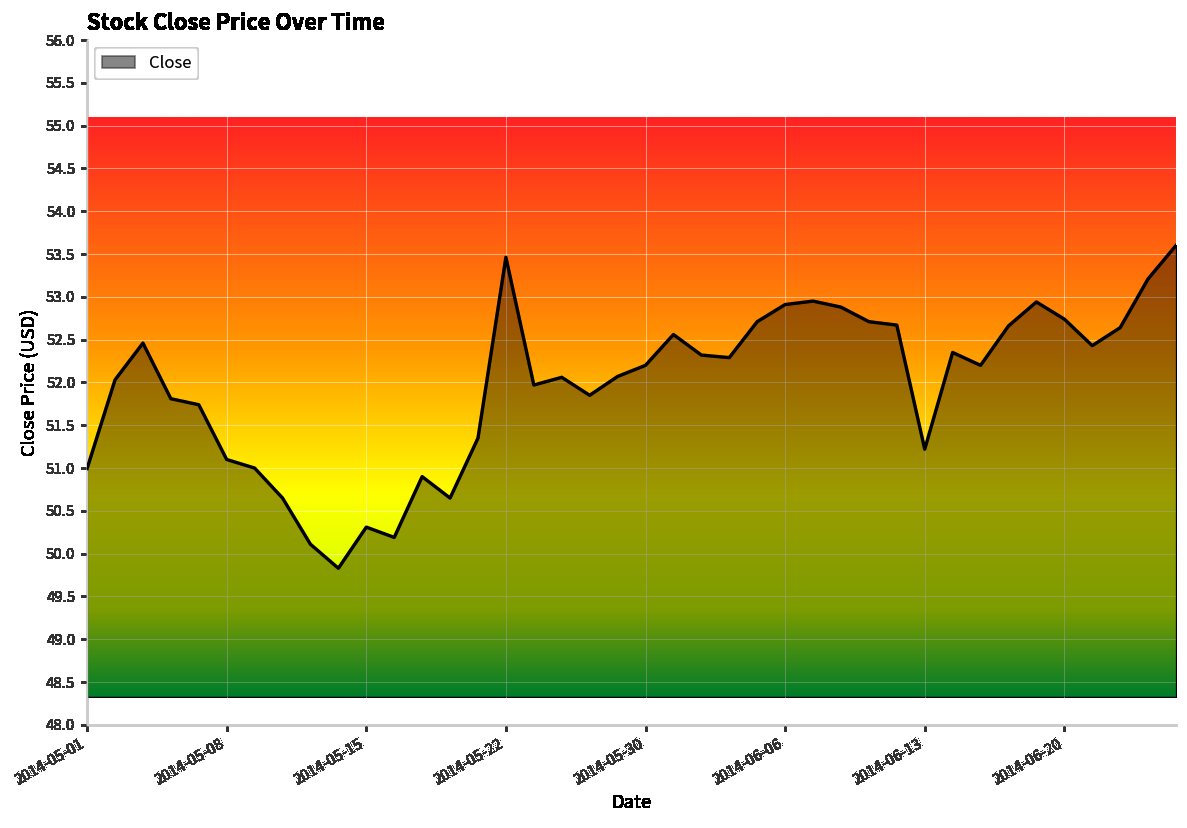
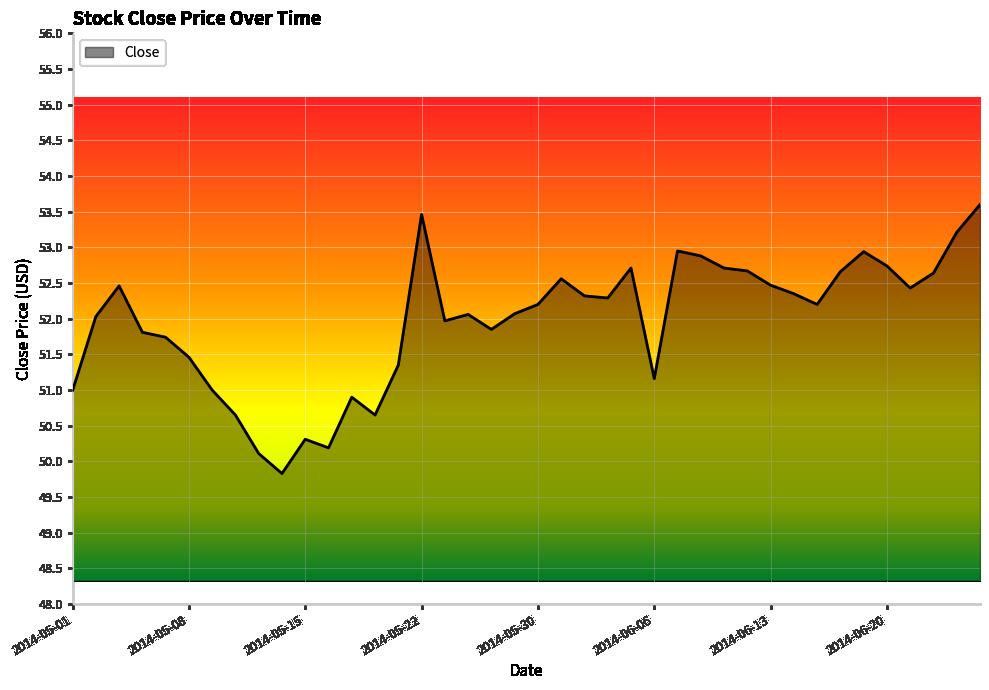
  {
    "2014-05-01": 51.0,
-   "2014-05-08": 51.1,
+   "2014-05-08": 51.5,
    "2014-05-15": 50.3,
    "2014-05-22": 53.5,
    "2014-05-30": 52.2,
-   "2014-06-06": 52.9,
-   "2014-06-13": 51.2,
+   "2014-06-06": 51.2,
+   "2014-06-13": 52.5,
    "2014-06-20": 52.7
  }
